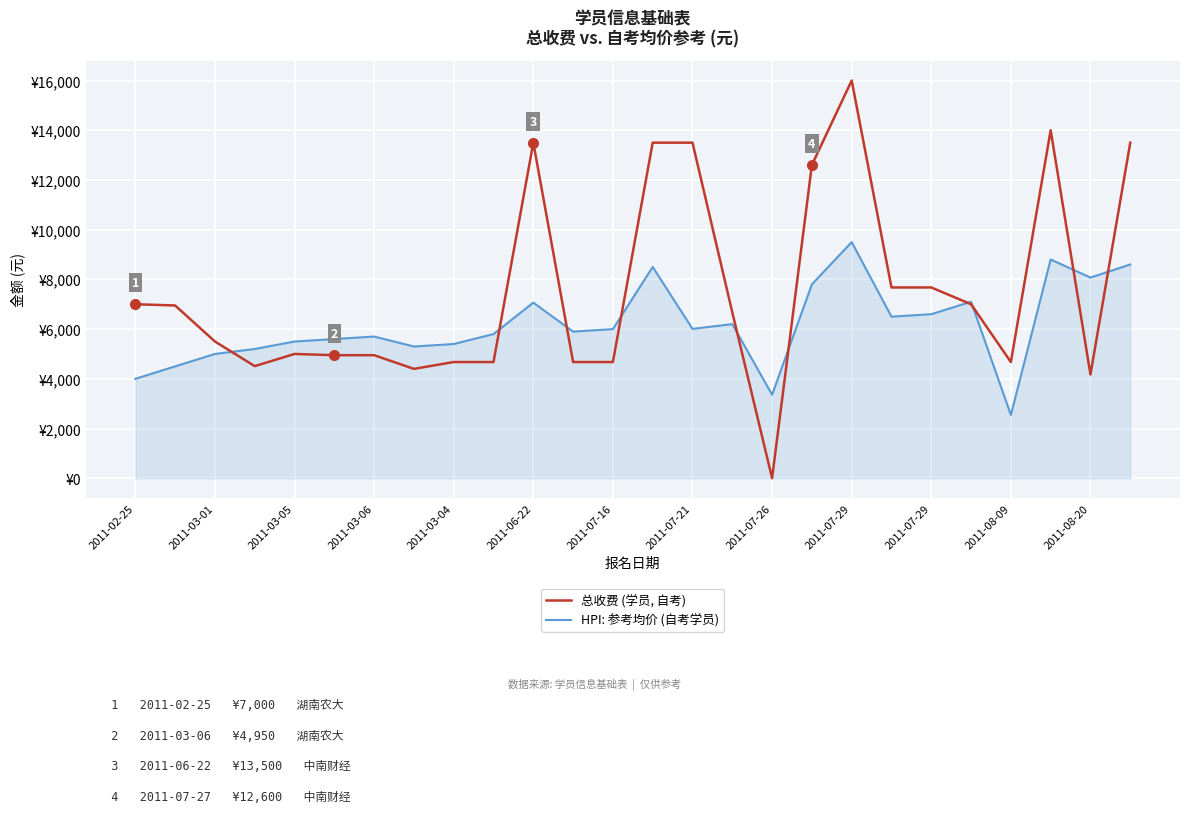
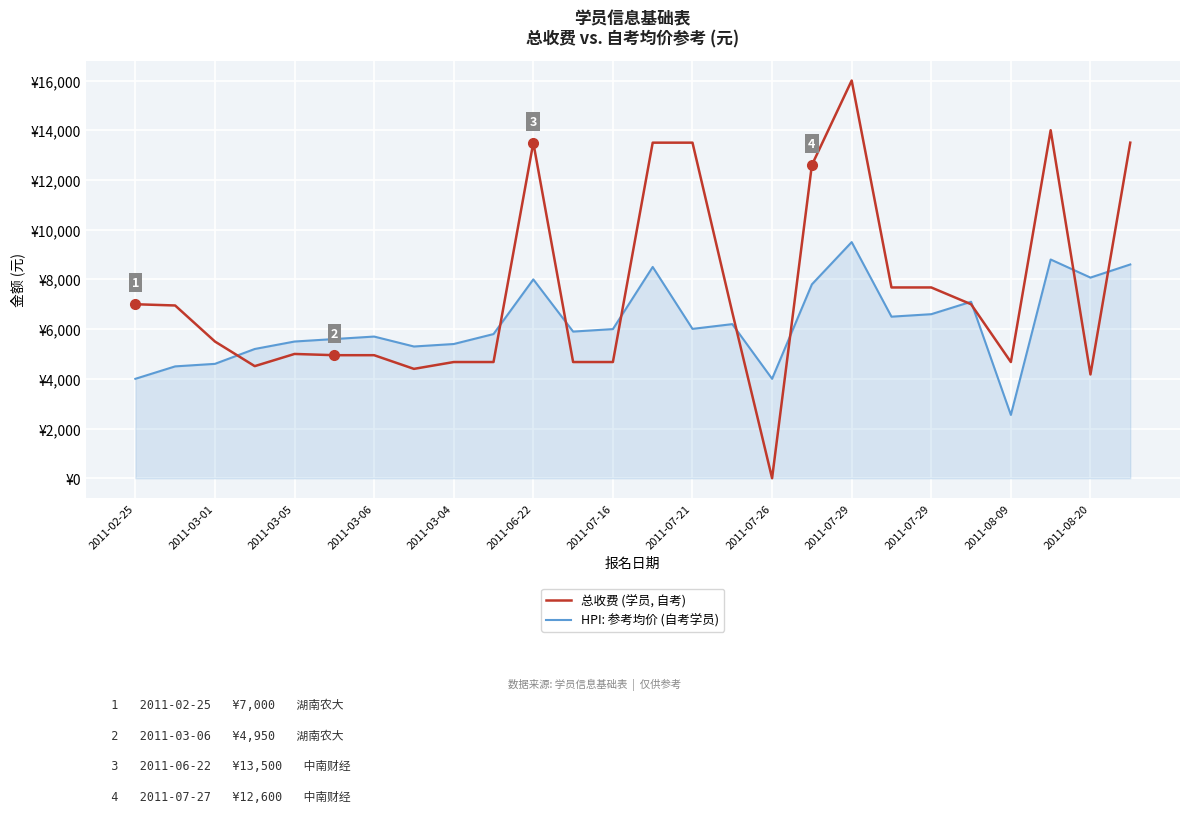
  {
    "HPI: 参考均价 (自考学员)": {
      "2011-02-25": "¥4,000",
-     "2011-03-01": "¥5,000",
+     "2011-03-01": "¥4,600",
      "2011-03-05": "¥5,500",
      "2011-03-04": "¥5,400",
-     "2011-06-22": "¥7,100",
+     "2011-06-22": "¥8,000",
      "2011-07-21": "¥6,000",
-     "2011-07-26": "¥3,400",
+     "2011-07-26": "¥4,000",
      "2011-08-09": "¥2,500",
      "2011-08-20": "¥8,100"
    }
  }
